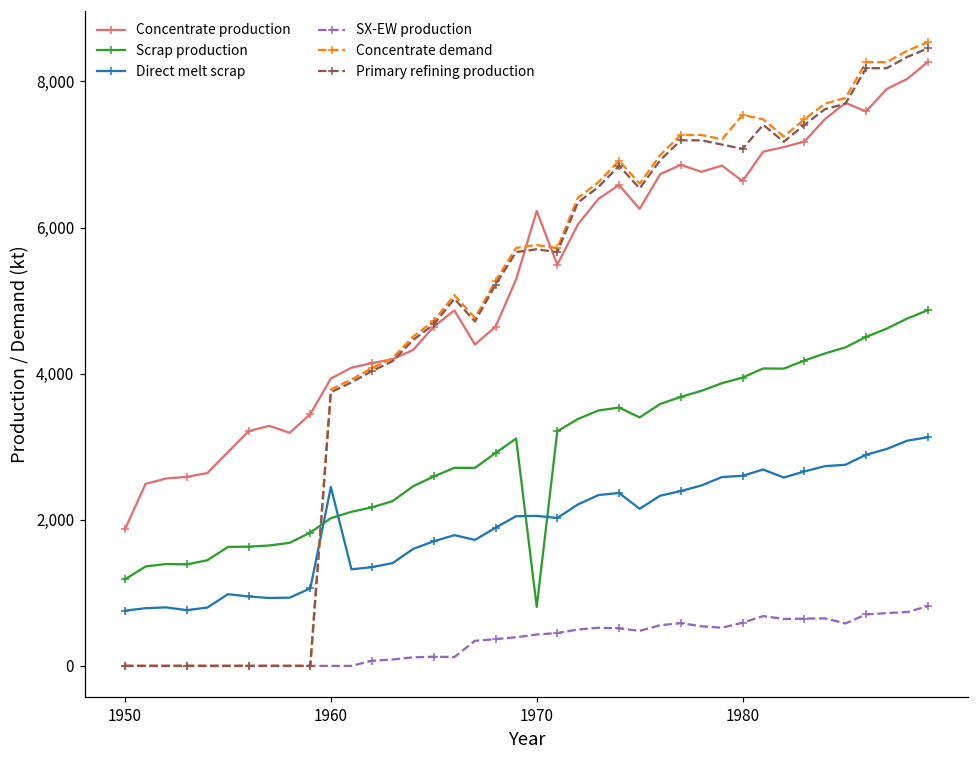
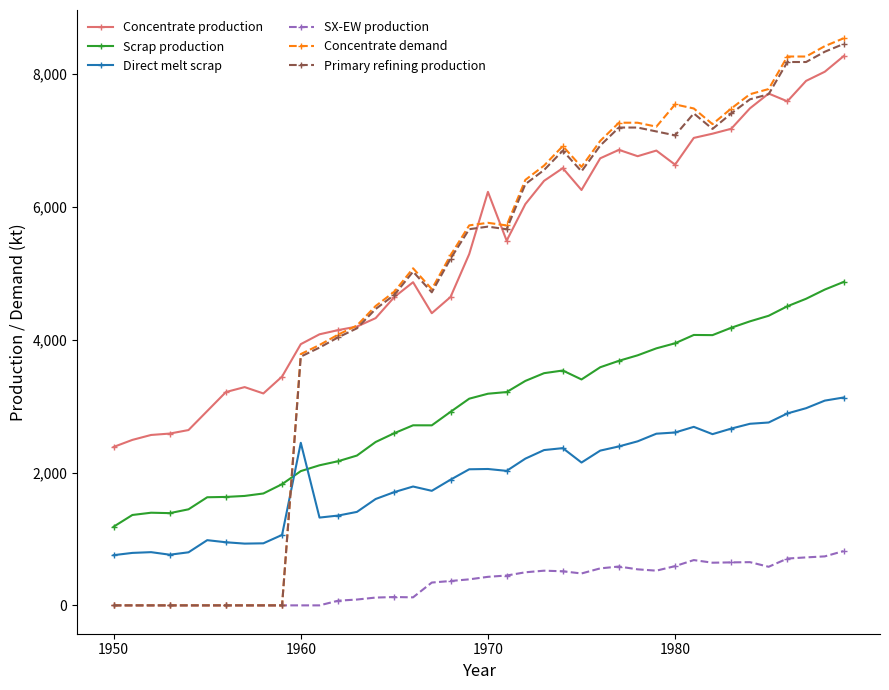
  {
    "Concentrate production": {
-     "1950": "1,900",
+     "1950": "2,400",
      "1960": "3,900",
      "1970": "6,200",
      "1980": "6,600"
    },
    "Scrap production": {
      "1950": "1,200",
      "1960": "2,000",
-     "1970": "800",
+     "1970": "3,200",
      "1980": "3,900"
    },
    "Direct melt scrap": {
      "1950": "800",
      "1960": "2,400",
      "1970": "2,100",
      "1980": "2,600"
    },
    "SX-EW production": {
      "1960": "0",
      "1970": "400",
      "1980": "600"
    },
    "Concentrate demand": {
      "1970": "5,800",
      "1980": "7,500"
    },
    "Primary refining production": {
      "1970": "5,700",
      "1980": "7,100"
    }
  }
